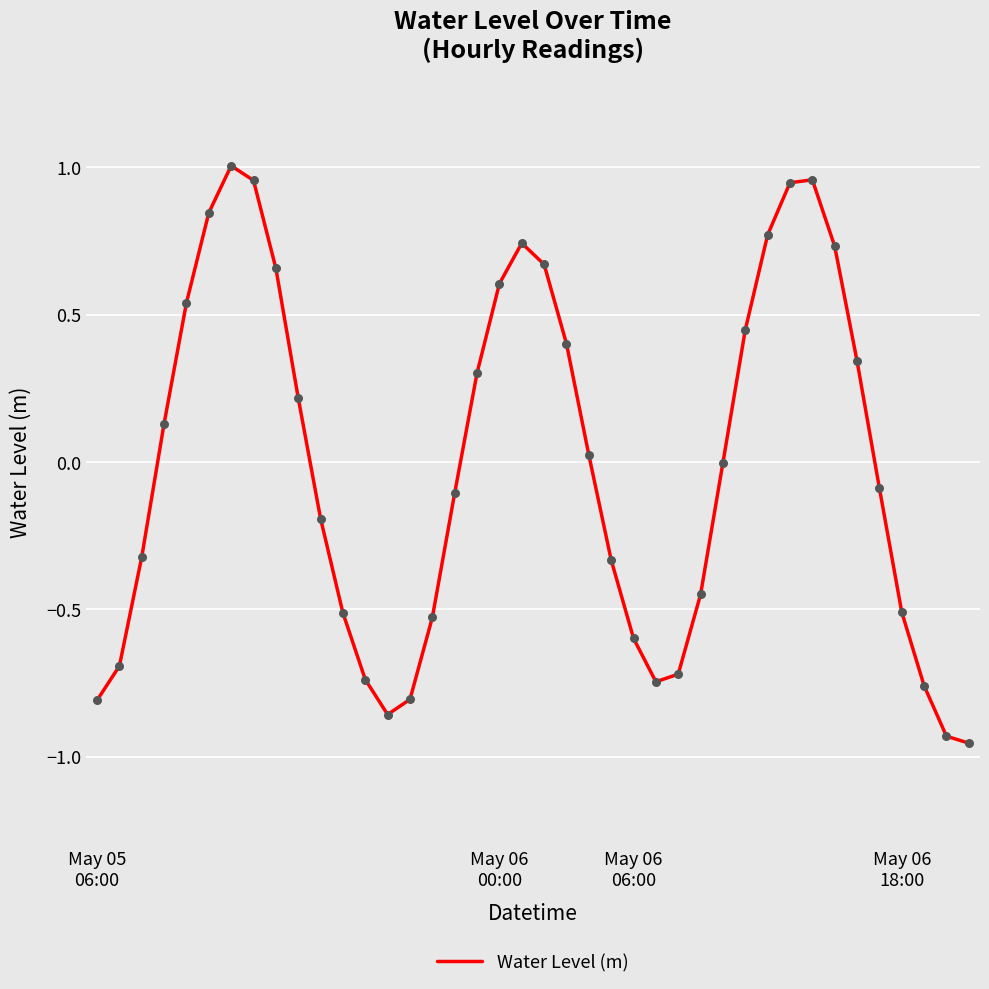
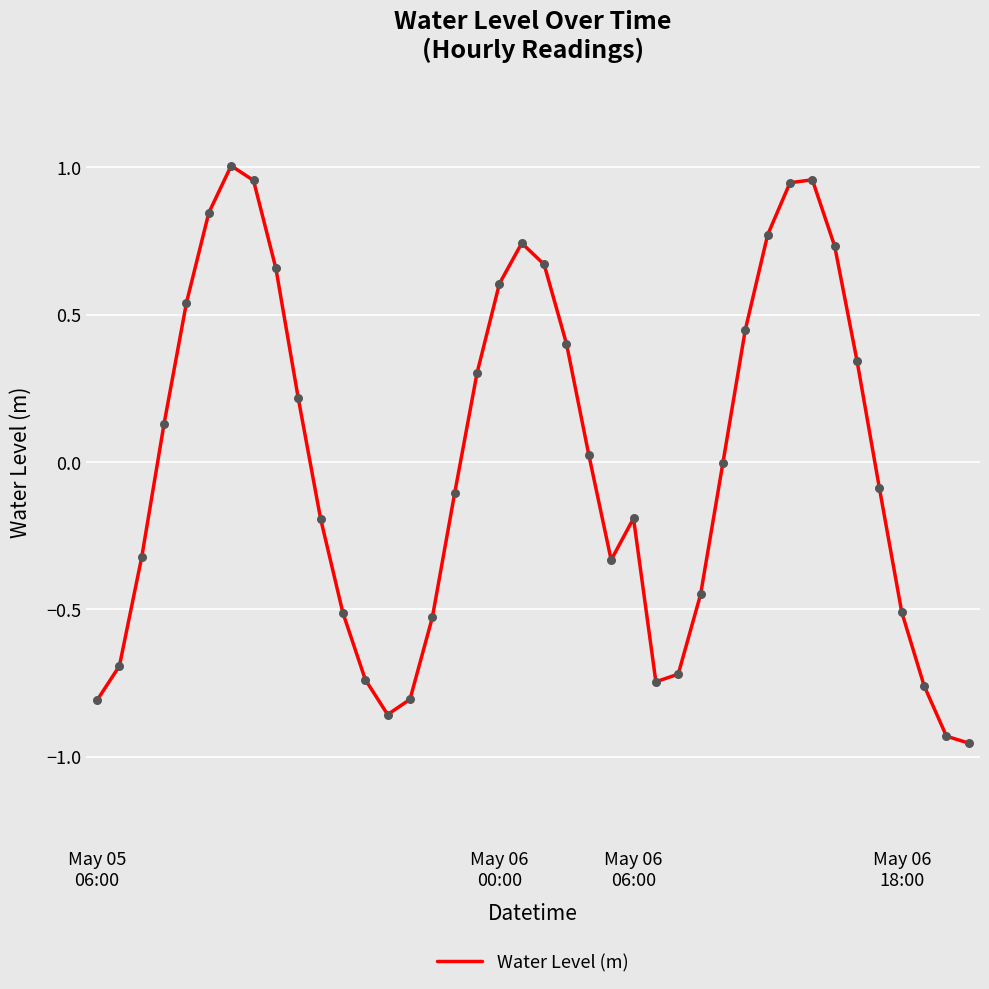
  {
    "May 05 06:00": -0.81,
    "May 06 00:00": 0.60,
-   "May 06 06:00": -0.60,
+   "May 06 06:00": -0.19,
    "May 06 18:00": -0.51
  }
